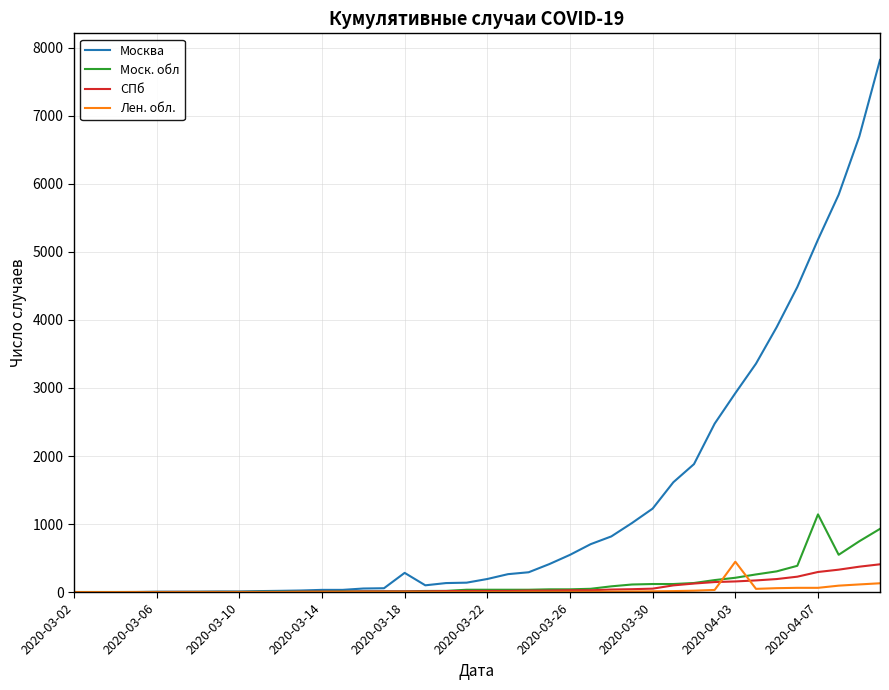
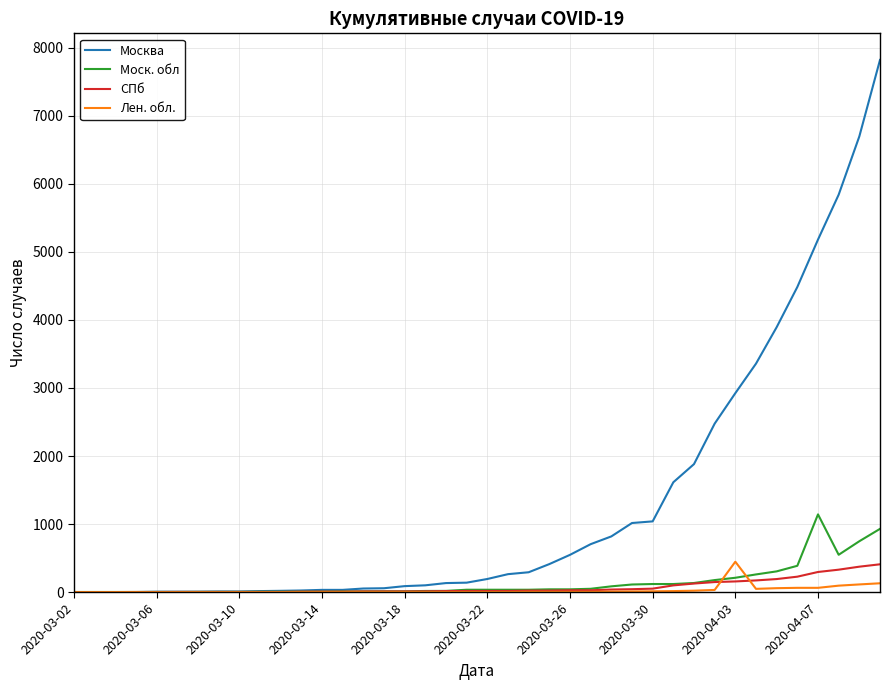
  {
    "Москва": {
-     "2020-03-18": 300,
+     "2020-03-18": 100,
      "2020-03-22": 200,
      "2020-03-26": 500,
-     "2020-03-30": 1200,
+     "2020-03-30": 1000,
      "2020-04-03": 2900,
      "2020-04-07": 5200
    },
    "Моск. обл": {
      "2020-03-30": 100,
      "2020-04-03": 200,
      "2020-04-07": 1100
    },
    "СПб": {
      "2020-03-30": 100,
      "2020-04-03": 200,
      "2020-04-07": 300
    },
    "Лен. обл.": {
      "2020-03-30": 0,
      "2020-04-03": 400,
      "2020-04-07": 100
    }
  }
